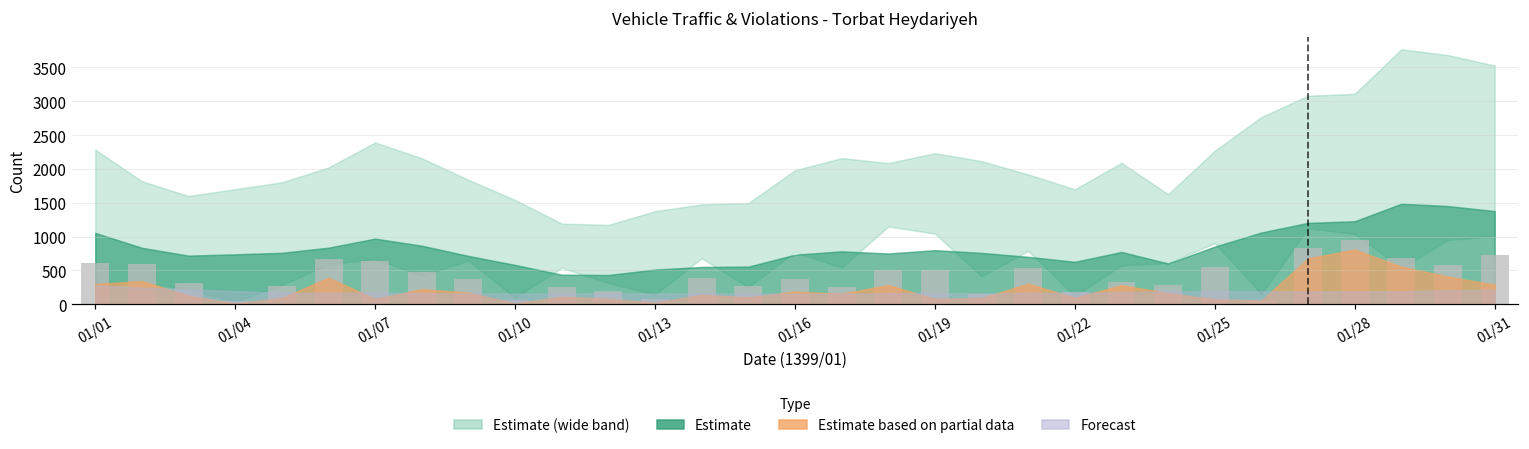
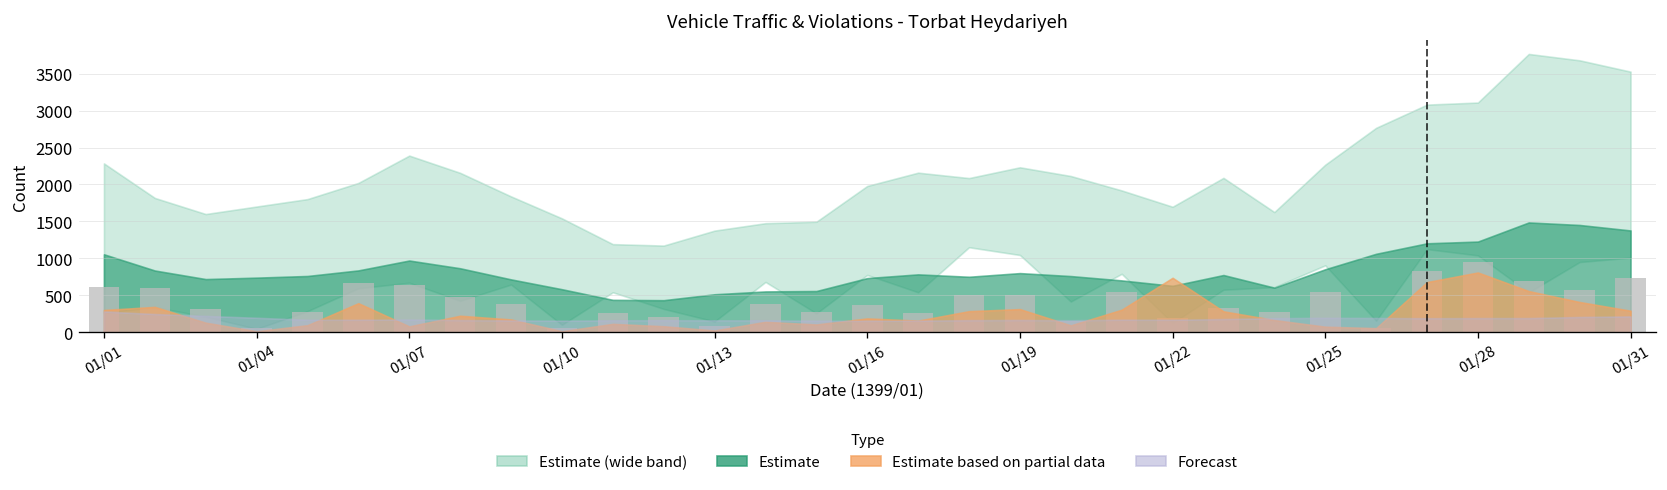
  {
    "Estimate": {
      "01/01": 1100,
      "01/04": 700,
      "01/07": 1000,
      "01/10": 600,
      "01/13": 500,
      "01/16": 700,
      "01/19": 800,
      "01/22": 600,
      "01/25": 900,
      "01/28": 1200,
      "01/31": 1400
    },
    "Estimate based on partial data": {
      "01/07": 100,
-     "01/19": 100,
-     "01/22": 100,
+     "01/19": 300,
+     "01/22": 700,
      "01/25": 100,
      "01/28": 800,
      "01/31": 300
    }
  }
